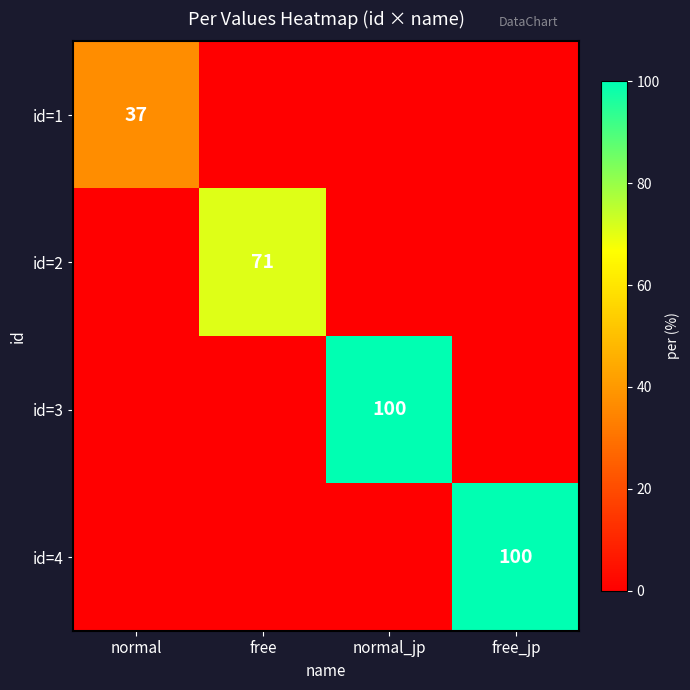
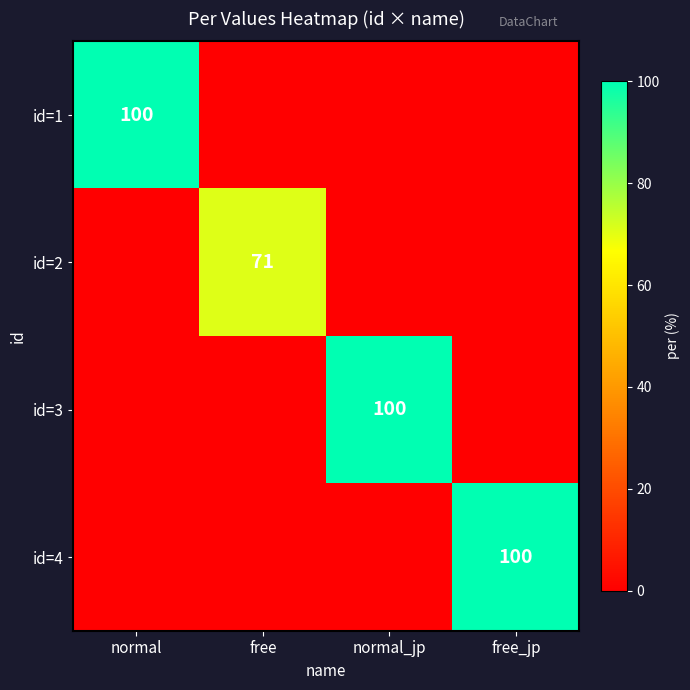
  {
    "id=1": {
-     "normal": 37
+     "normal": 100
    },
    "id=2": {
      "free": 71
    },
    "id=3": {
      "normal_jp": 100
    },
    "id=4": {
      "free_jp": 100
    }
  }
